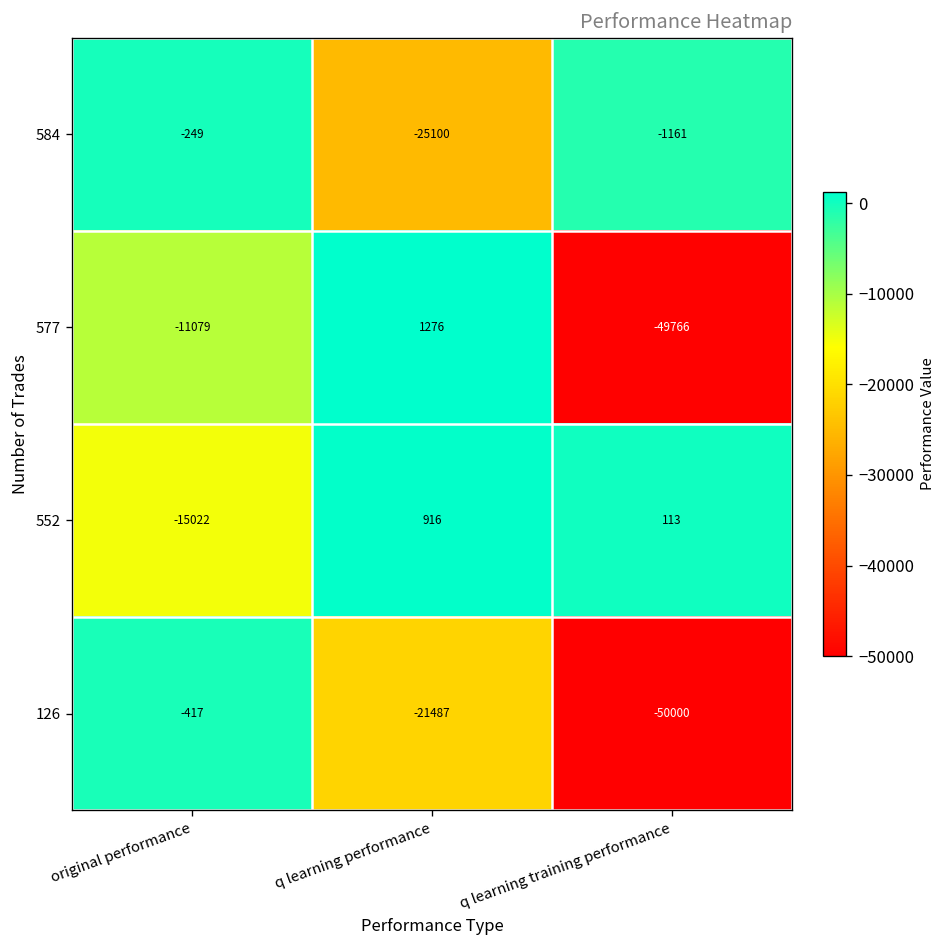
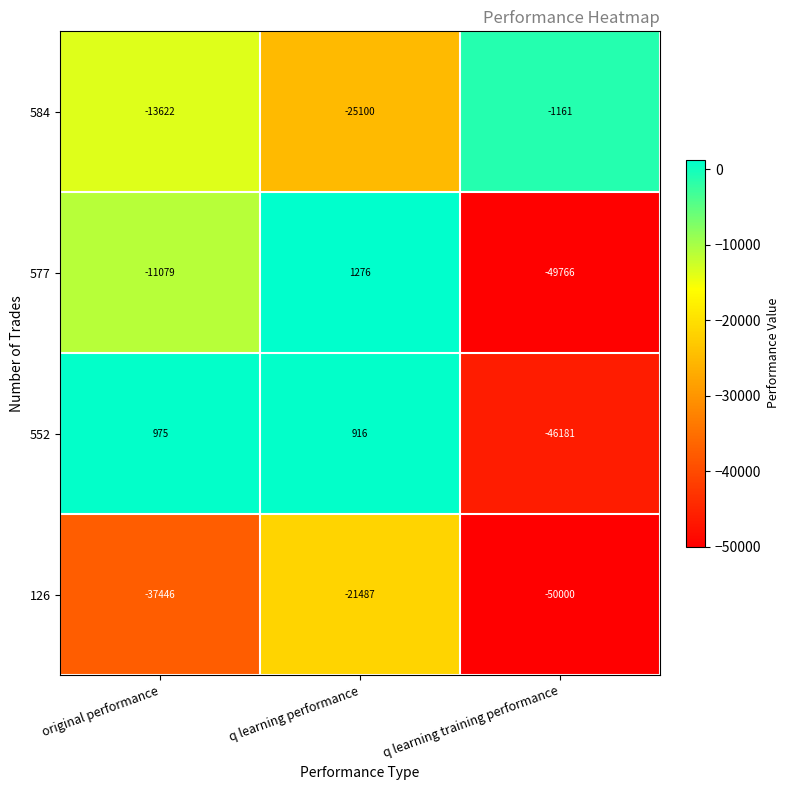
  {
    "584": {
-     "original performance": -249,
+     "original performance": -13622,
      "q learning performance": -25100,
      "q learning training performance": -1161
    },
    "577": {
      "original performance": -11079,
      "q learning performance": 1276,
      "q learning training performance": -49766
    },
    "552": {
-     "original performance": -15022,
+     "original performance": 975,
      "q learning performance": 916,
-     "q learning training performance": 113
+     "q learning training performance": -46181
    },
    "126": {
-     "original performance": -417,
+     "original performance": -37446,
      "q learning performance": -21487,
      "q learning training performance": -50000
    }
  }
